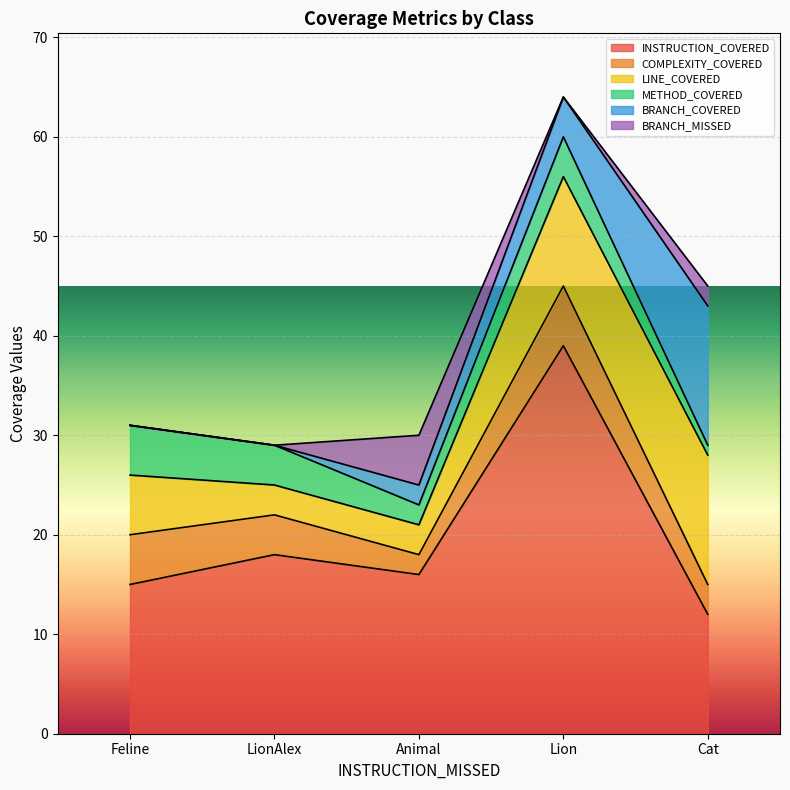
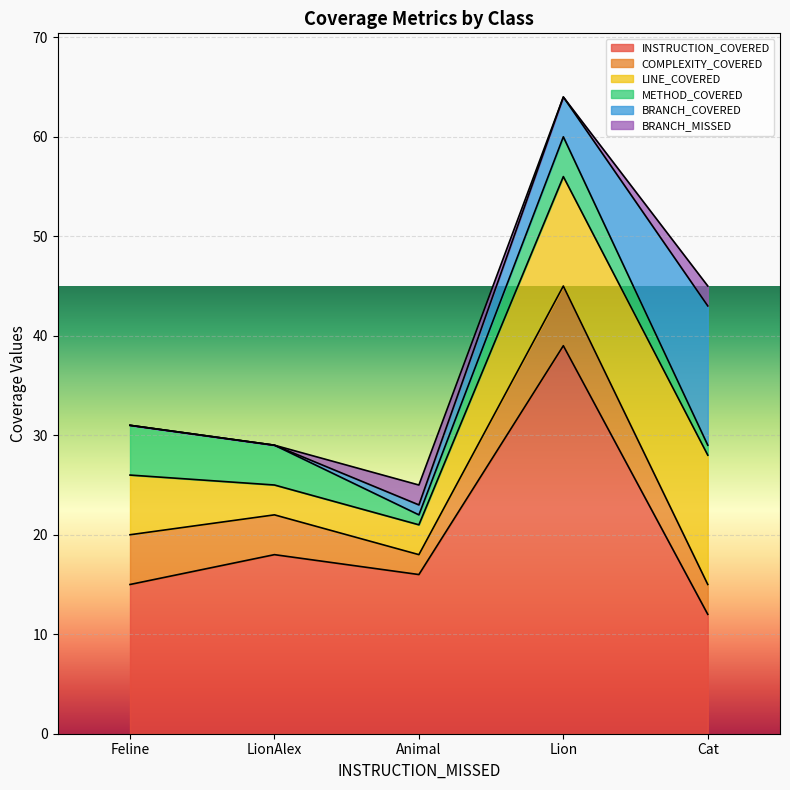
  {
    "LINE_COVERED": {
      "Feline": 6,
      "LionAlex": 3,
      "Animal": 3,
      "Lion": 11,
      "Cat": 13
    },
    "METHOD_COVERED": {
-     "Animal": 2,
+     "Animal": 1,
      "Lion": 4,
      "Cat": 1
    },
    "BRANCH_COVERED": {
-     "Animal": 2,
+     "Animal": 1,
      "Cat": 14
    },
    "BRANCH_MISSED": {
-     "Animal": 5,
+     "Animal": 2,
      "Cat": 2
    }
  }
